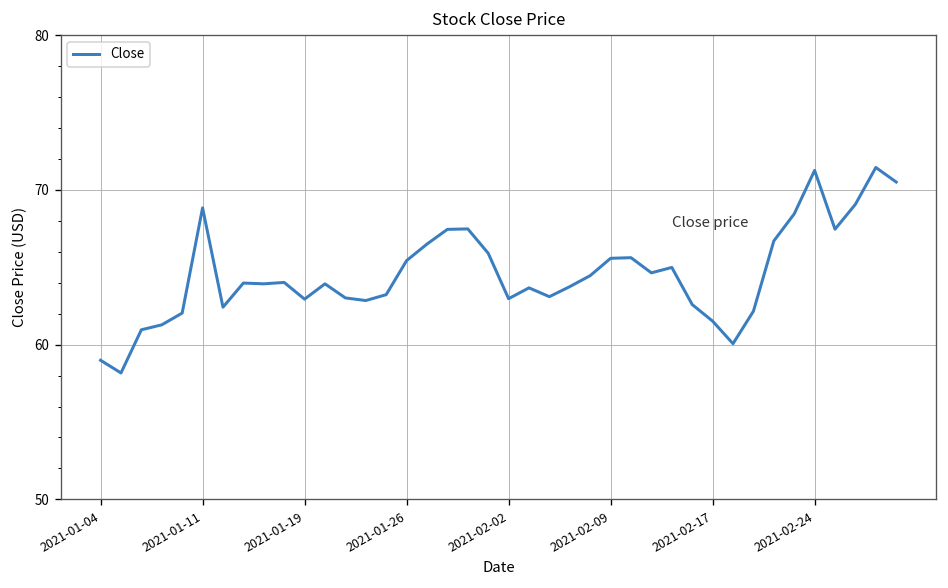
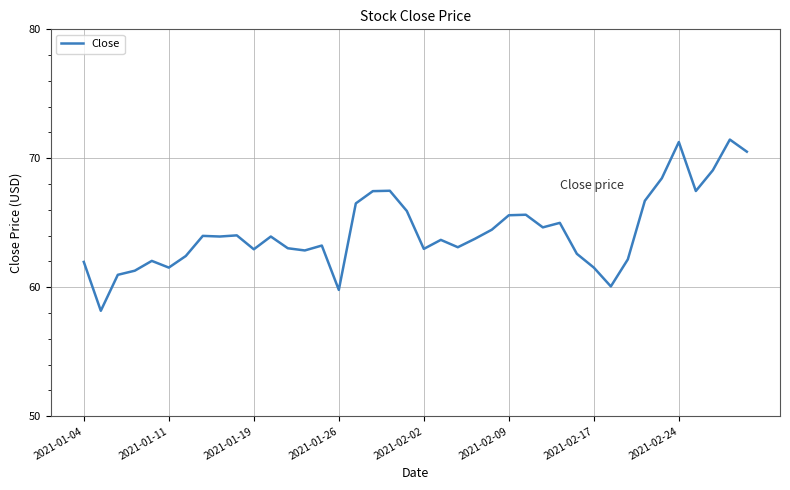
  {
-   "2021-01-04": 59.0,
-   "2021-01-11": 68.8,
+   "2021-01-04": 62.0,
+   "2021-01-11": 61.5,
    "2021-01-19": 62.9,
-   "2021-01-26": 65.4,
+   "2021-01-26": 59.8,
    "2021-02-02": 63.0,
    "2021-02-09": 65.6,
    "2021-02-17": 61.5,
    "2021-02-24": 71.3
  }
